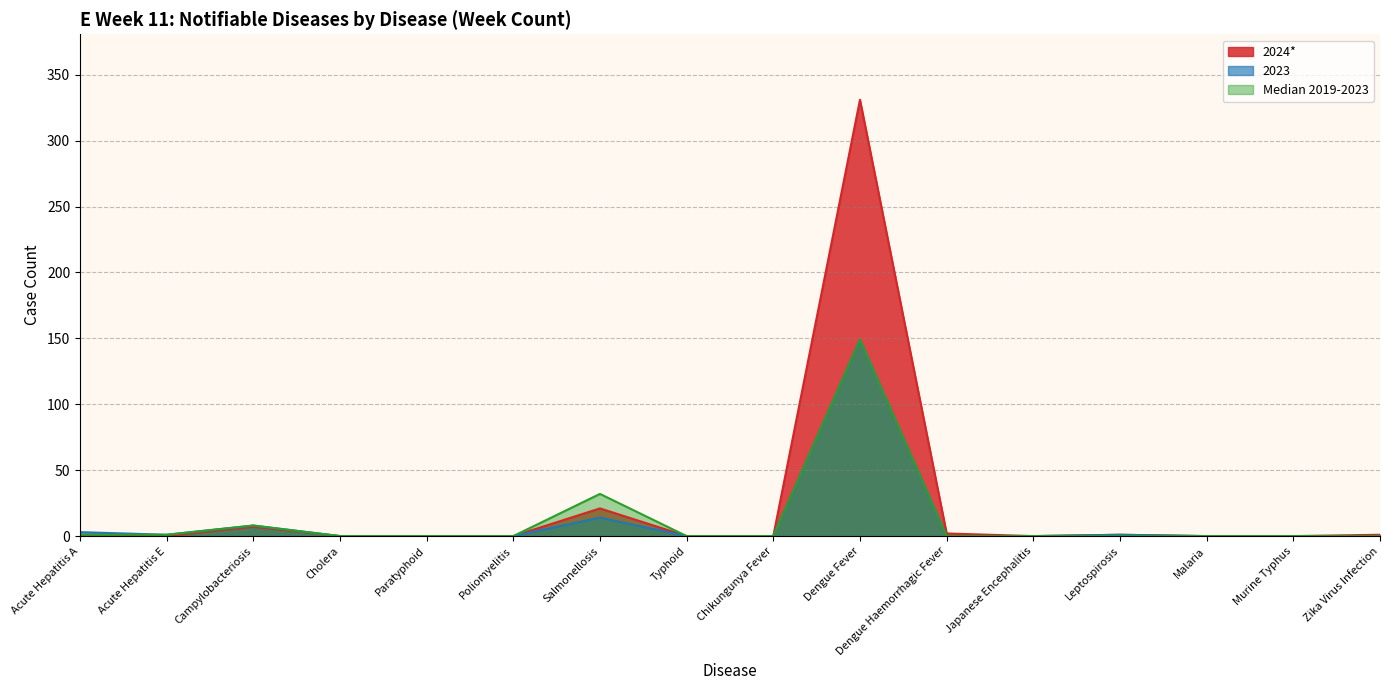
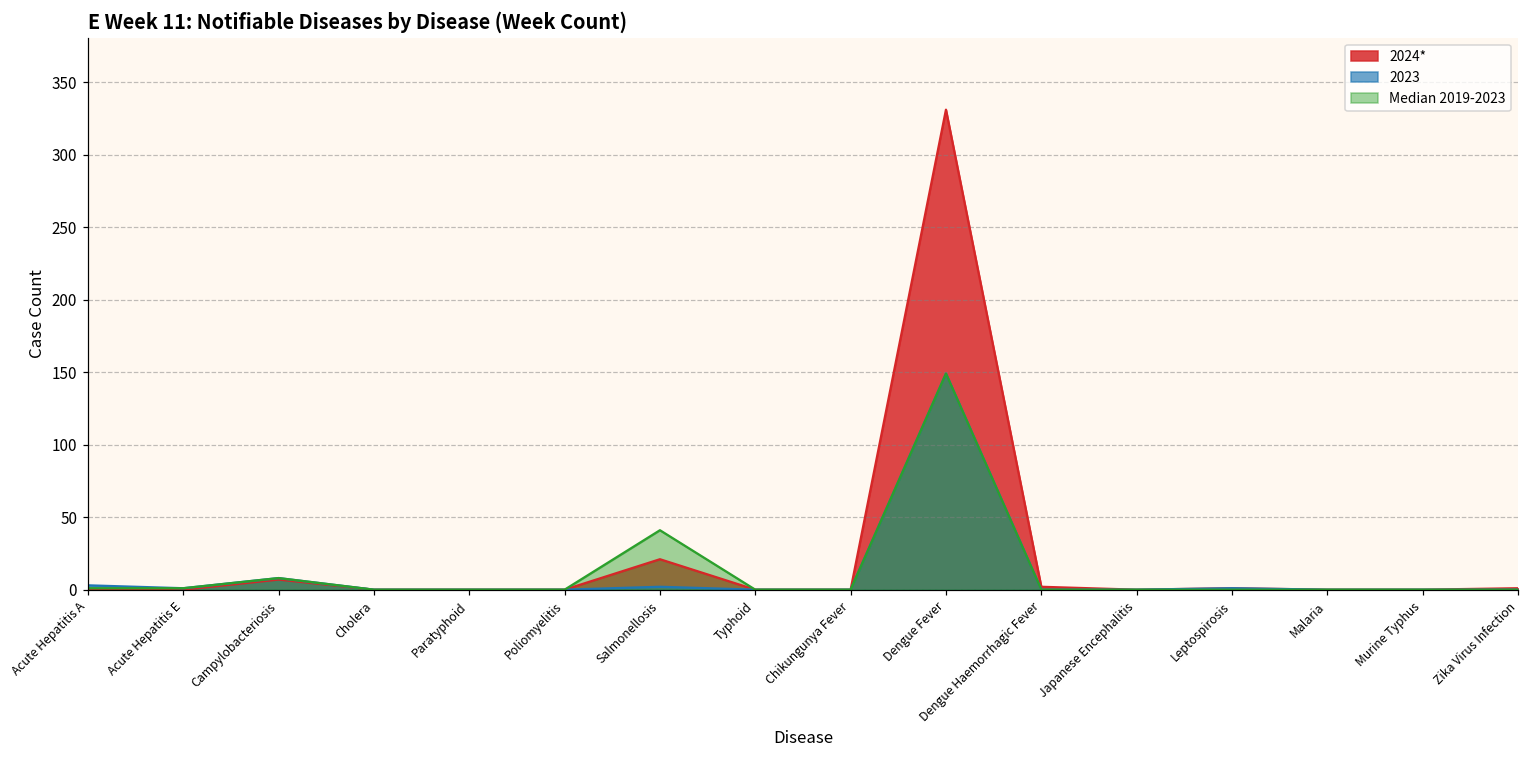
  {
    "2024*": {
      "Salmonellosis": 21,
      "Dengue Fever": 331,
      "Dengue Haemorrhagic Fever": 2
    },
    "2023": {
      "Acute Hepatitis A": 3,
-     "Salmonellosis": 14
+     "Salmonellosis": 2
    },
    "Median 2019-2023": {
-     "Salmonellosis": 32
+     "Salmonellosis": 41
    }
  }
